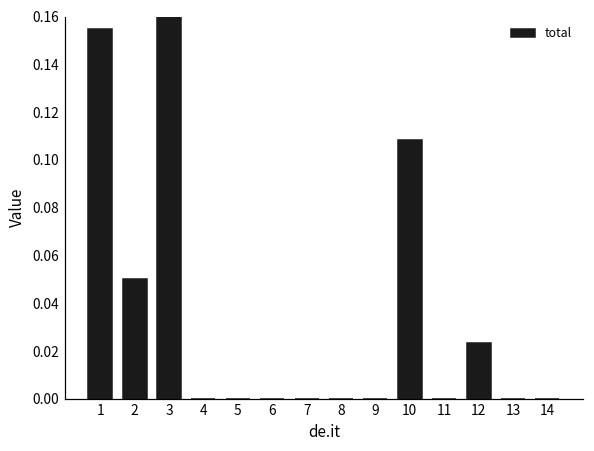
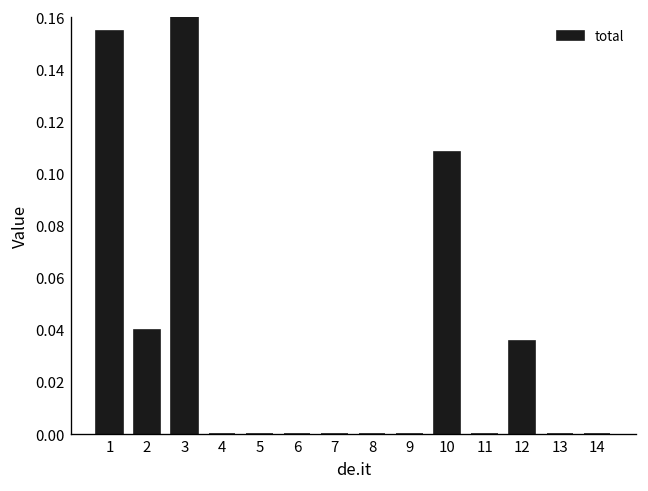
  {
    "1": 0.155,
-   "2": 0.05,
+   "2": 0.04,
    "4": 0.000,
    "5": 0.000,
    "6": 0.000,
    "7": 0.000,
    "8": 0.000,
    "9": 0.000,
    "10": 0.108,
    "11": 0.000,
-   "12": 0.023,
+   "12": 0.036,
    "13": 0.000,
    "14": 0.000
  }
